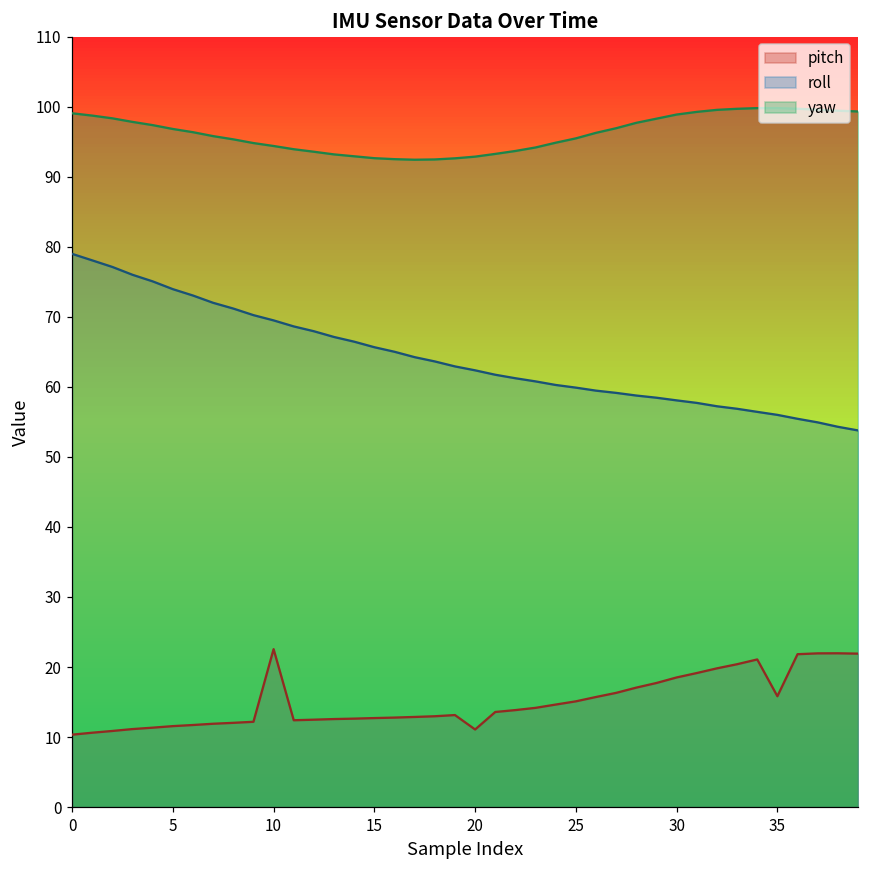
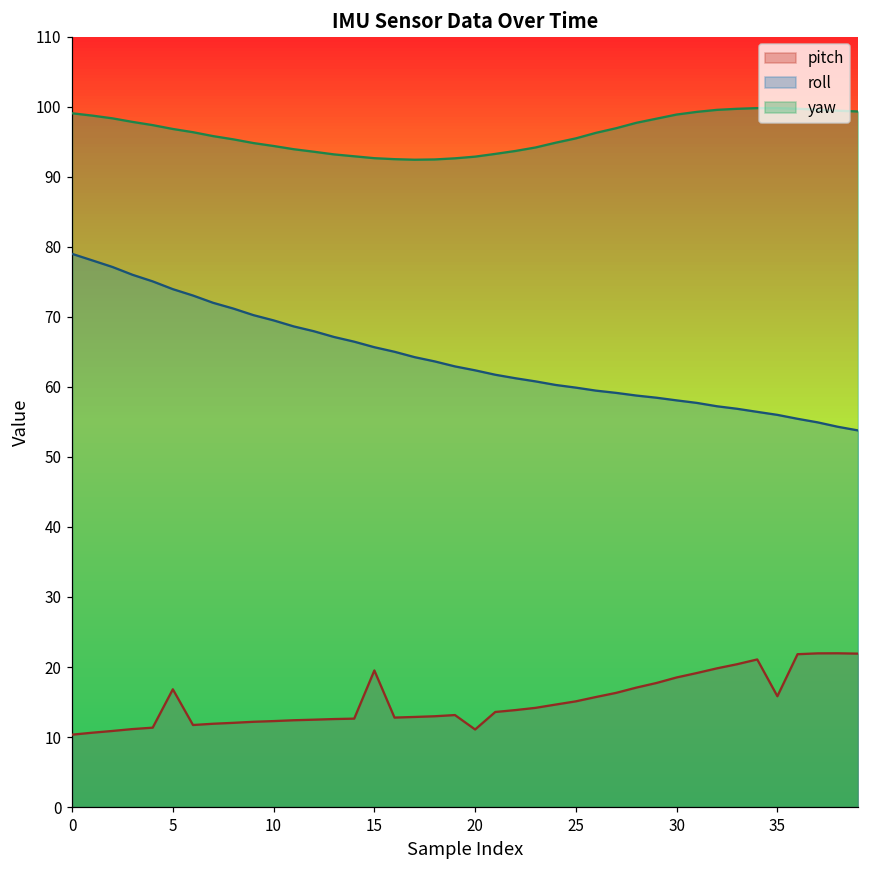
  {
    "pitch": {
      "0": 10,
-     "5": 12,
-     "10": 23,
-     "15": 13,
+     "5": 17,
+     "10": 12,
+     "15": 20,
      "20": 11,
      "25": 15,
      "30": 19,
      "35": 16
    }
  }
